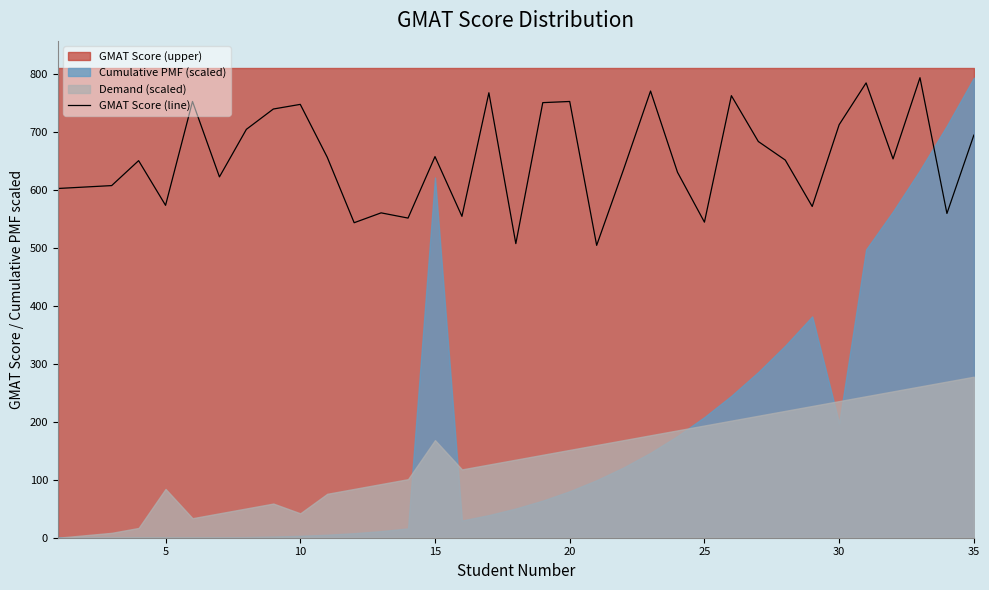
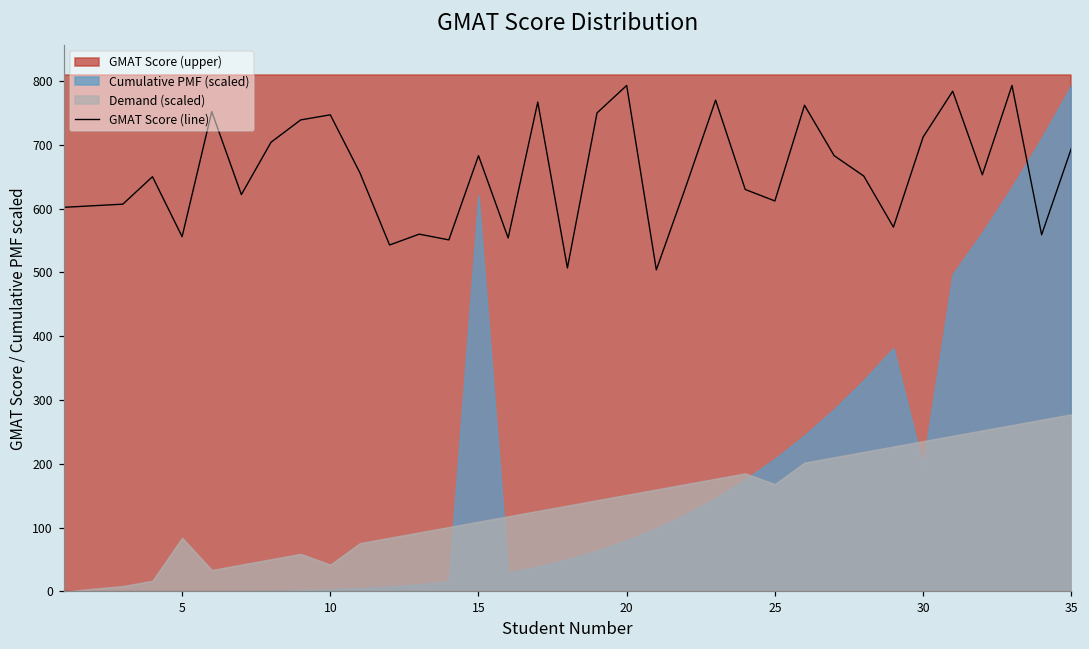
  {
    "GMAT Score (line)": {
-     "5": 570,
+     "5": 560,
      "10": 750,
-     "15": 660,
-     "20": 750,
-     "25": 540,
+     "15": 680,
+     "20": 790,
+     "25": 610,
      "30": 710,
      "35": 690
    },
    "GMAT Score (upper)": {
      "10": 810,
      "15": 810,
      "20": 810,
      "25": 810,
      "30": 810,
      "35": 810
    },
    "Cumulative PMF (scaled)": {
      "15": 620,
      "20": 80,
      "25": 210,
      "30": 200,
      "35": 790
    },
    "Demand (scaled)": {
      "5": 80,
      "10": 40,
-     "15": 170,
+     "15": 110,
      "20": 150,
-     "25": 190,
+     "25": 170,
      "30": 240,
      "35": 280
    }
  }
